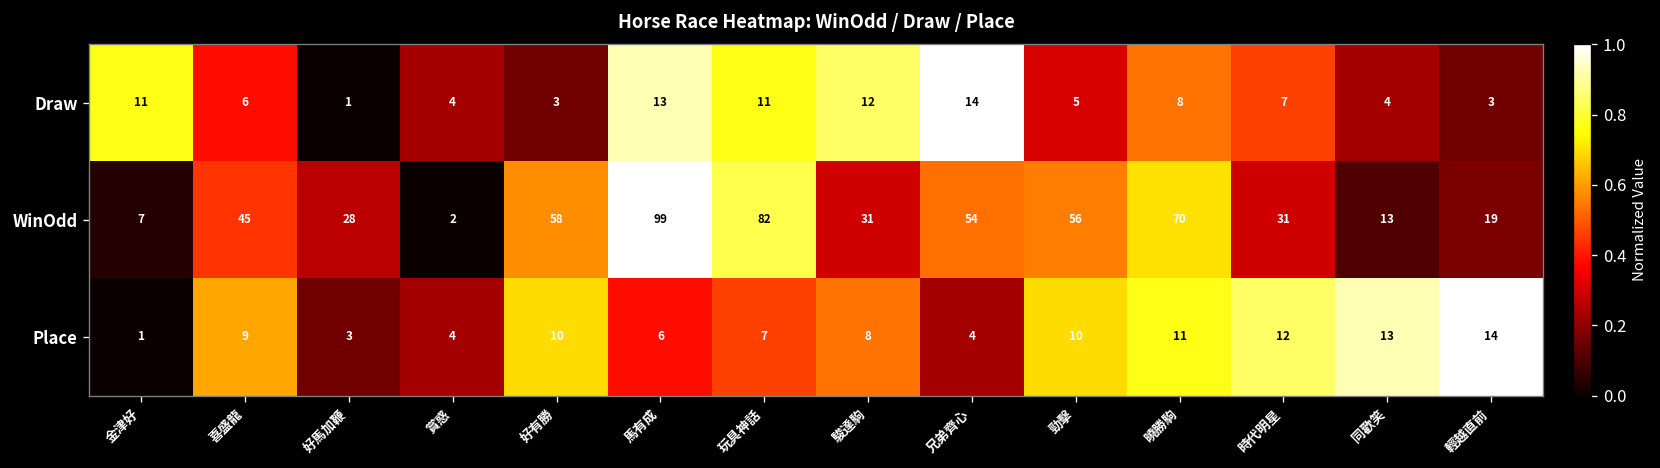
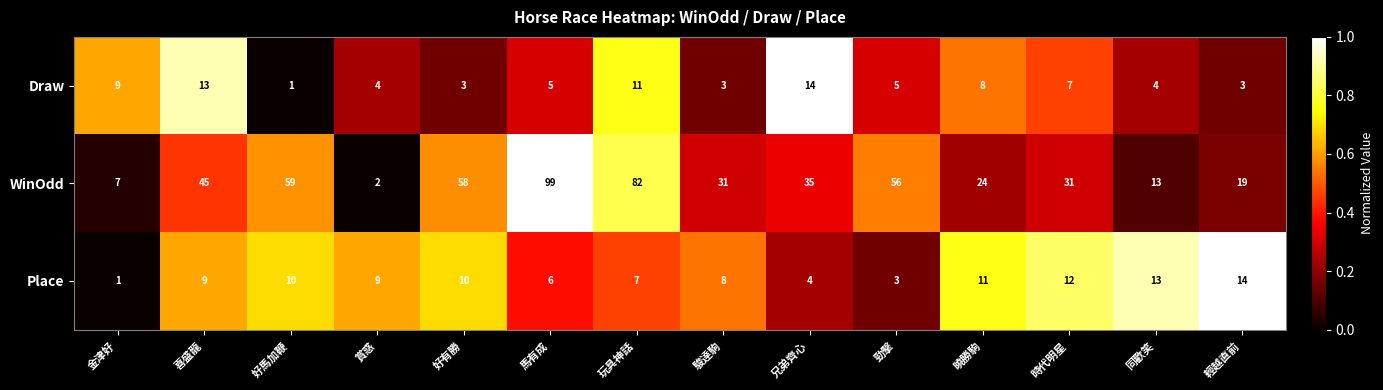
  {
    "Draw": {
-     "金津好": 11,
-     "喜盛龍": 6,
+     "金津好": 9,
+     "喜盛龍": 13,
      "好馬加鞭": 1,
      "賞惑": 4,
      "好有勝": 3,
-     "馬有成": 13,
+     "馬有成": 5,
      "玩具神話": 11,
-     "駿達駒": 12,
+     "駿達駒": 3,
      "兄弟齊心": 14,
      "勁擊": 5,
      "曉勝駒": 8,
      "時代明星": 7,
      "同歡笑": 4,
      "輕越直前": 3
    },
    "WinOdd": {
      "金津好": 7,
      "喜盛龍": 45,
-     "好馬加鞭": 28,
+     "好馬加鞭": 59,
      "賞惑": 2,
      "好有勝": 58,
      "馬有成": 99,
      "玩具神話": 82,
      "駿達駒": 31,
-     "兄弟齊心": 54,
+     "兄弟齊心": 35,
      "勁擊": 56,
-     "曉勝駒": 70,
+     "曉勝駒": 24,
      "時代明星": 31,
      "同歡笑": 13,
      "輕越直前": 19
    },
    "Place": {
      "金津好": 1,
      "喜盛龍": 9,
-     "好馬加鞭": 3,
-     "賞惑": 4,
+     "好馬加鞭": 10,
+     "賞惑": 9,
      "好有勝": 10,
      "馬有成": 6,
      "玩具神話": 7,
      "駿達駒": 8,
      "兄弟齊心": 4,
-     "勁擊": 10,
+     "勁擊": 3,
      "曉勝駒": 11,
      "時代明星": 12,
      "同歡笑": 13,
      "輕越直前": 14
    }
  }
